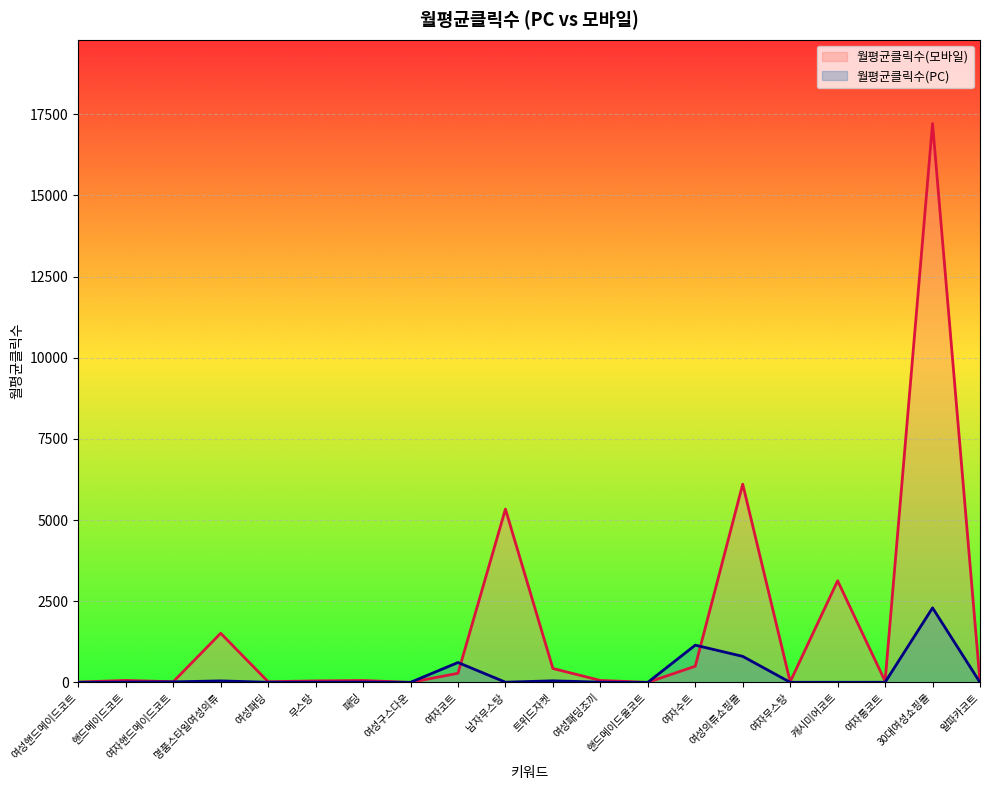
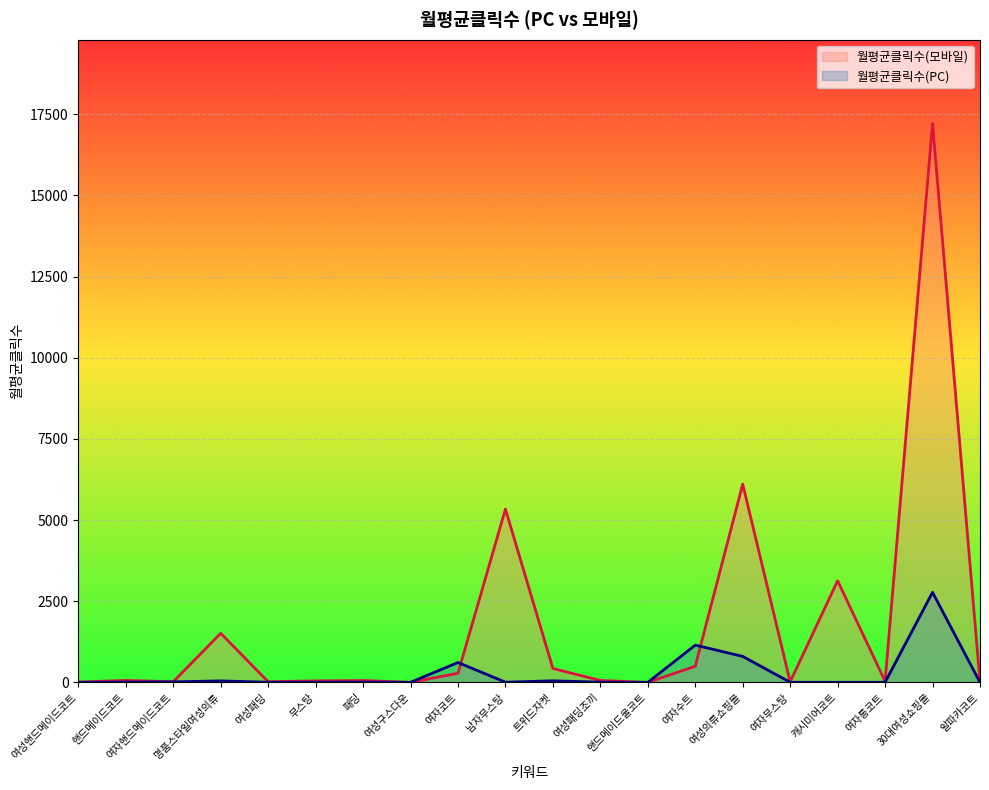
  {
    "월평균클릭수(모바일)": {
      "명품스타일여성의류": 1500,
      "여자코트": 300,
      "남자무스탕": 5300,
      "트위드자켓": 400,
      "여자수트": 500,
      "여성의류쇼핑몰": 6100,
      "캐시미어코트": 3100,
      "30대여성쇼핑몰": 17200
    },
    "월평균클릭수(PC)": {
      "명품스타일여성의류": 0,
      "여자코트": 600,
      "남자무스탕": 0,
      "트위드자켓": 0,
      "여자수트": 1100,
      "여성의류쇼핑몰": 800,
      "캐시미어코트": 0,
-     "30대여성쇼핑몰": 2300
+     "30대여성쇼핑몰": 2800
    }
  }
